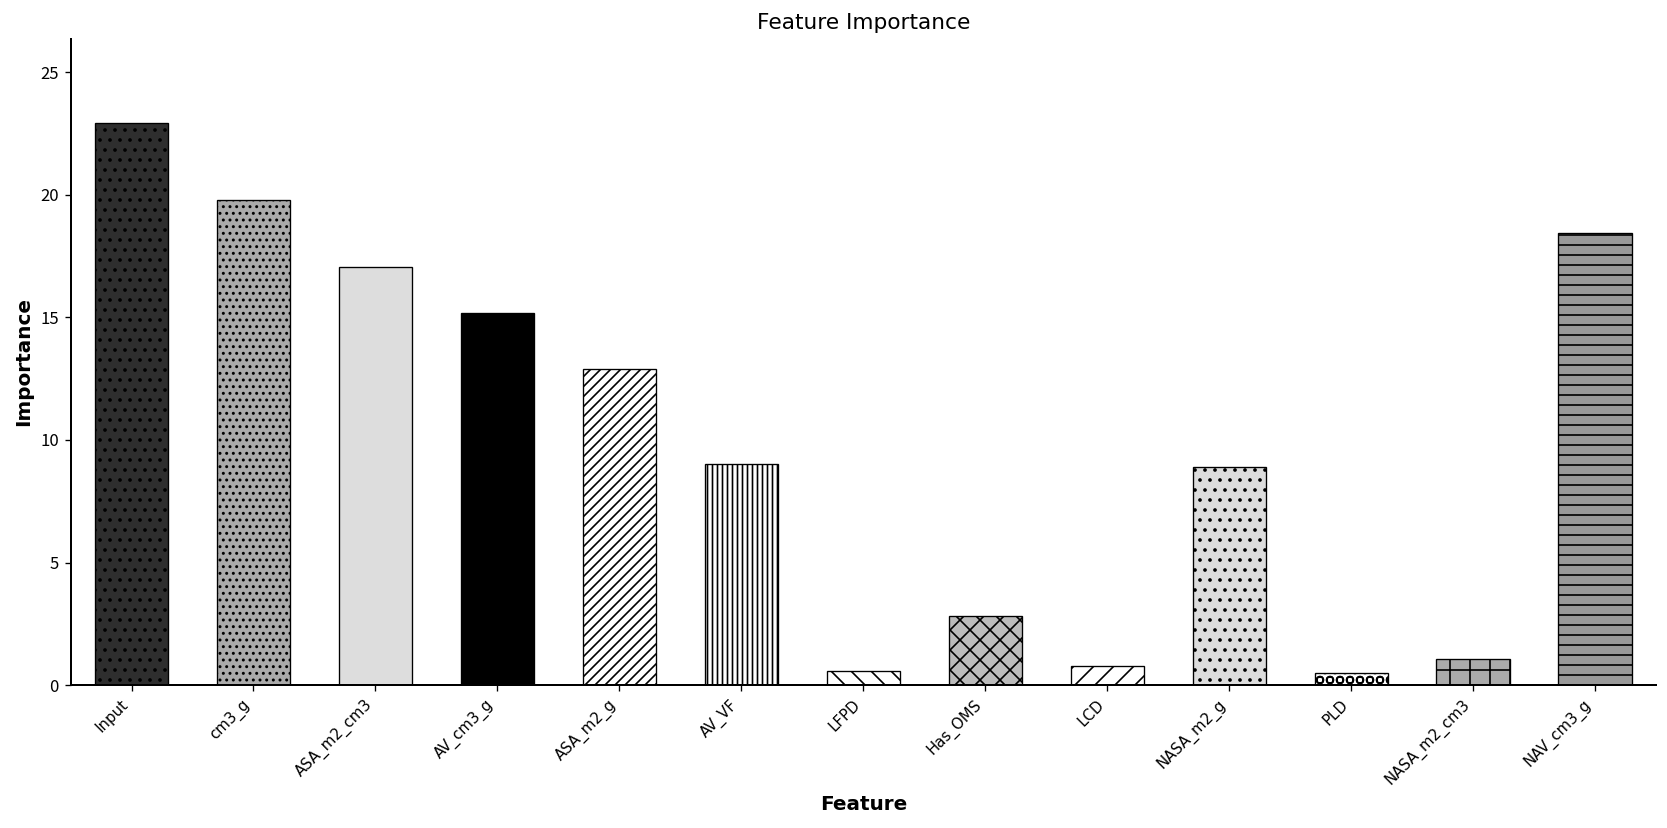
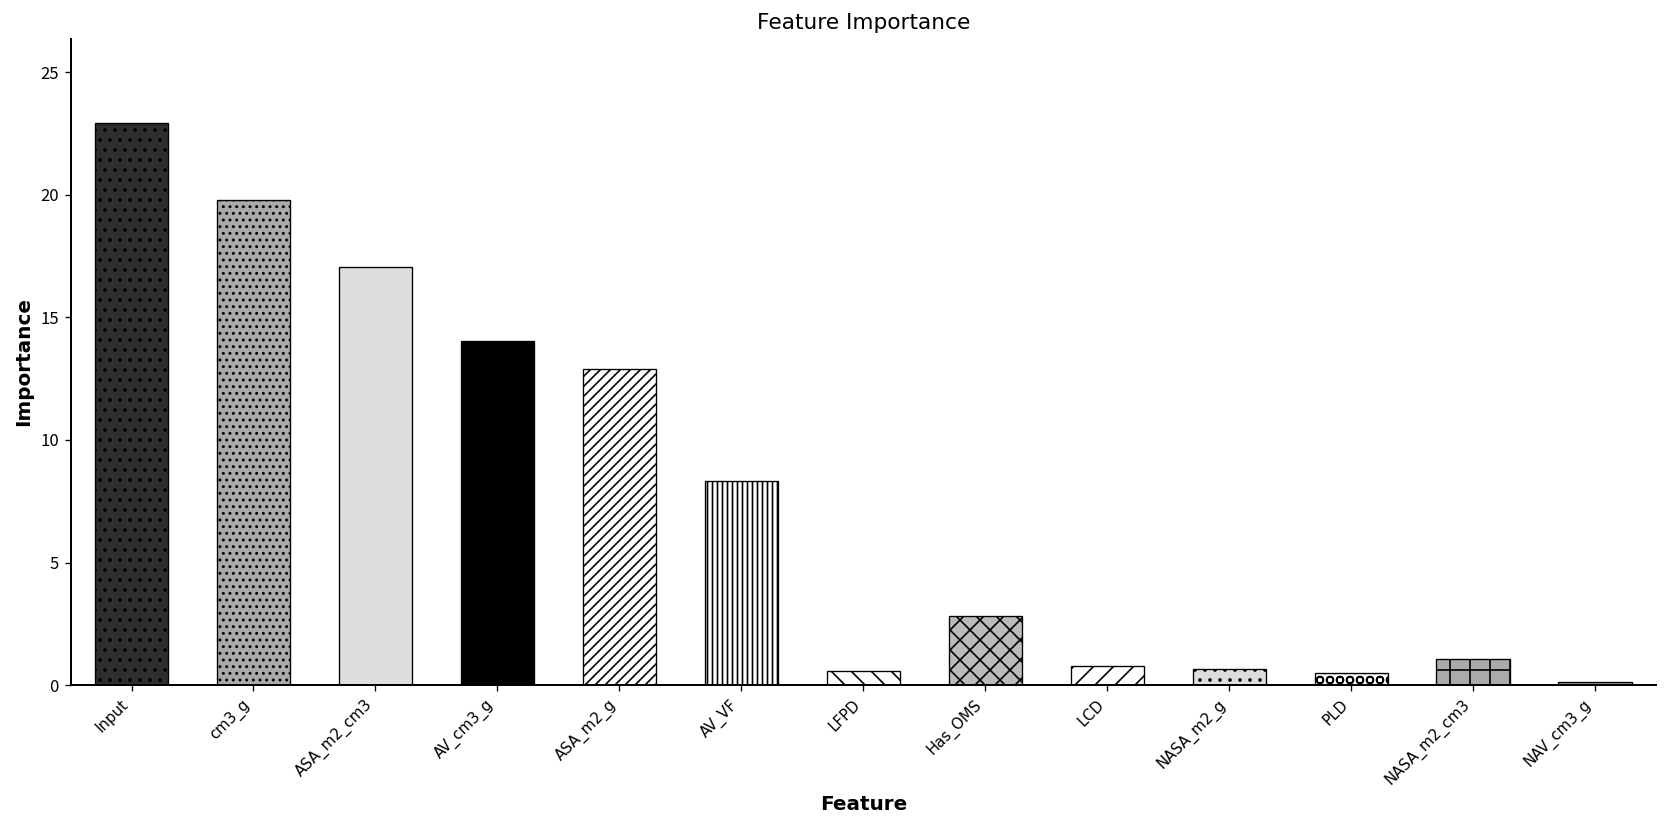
  {
    "Input": 22.9,
    "cm3_g": 19.8,
    "ASA_m2_cm3": 17.0,
-   "AV_cm3_g": 15.2,
+   "AV_cm3_g": 14.0,
    "ASA_m2_g": 12.9,
-   "AV_VF": 9.0,
+   "AV_VF": 8.3,
    "LFPD": 0.6,
    "Has_OMS": 2.8,
    "LCD": 0.8,
-   "NASA_m2_g": 8.9,
+   "NASA_m2_g": 0.7,
    "PLD": 0.5,
    "NASA_m2_cm3": 1.1,
-   "NAV_cm3_g": 18.4
+   "NAV_cm3_g": 0.1
  }
